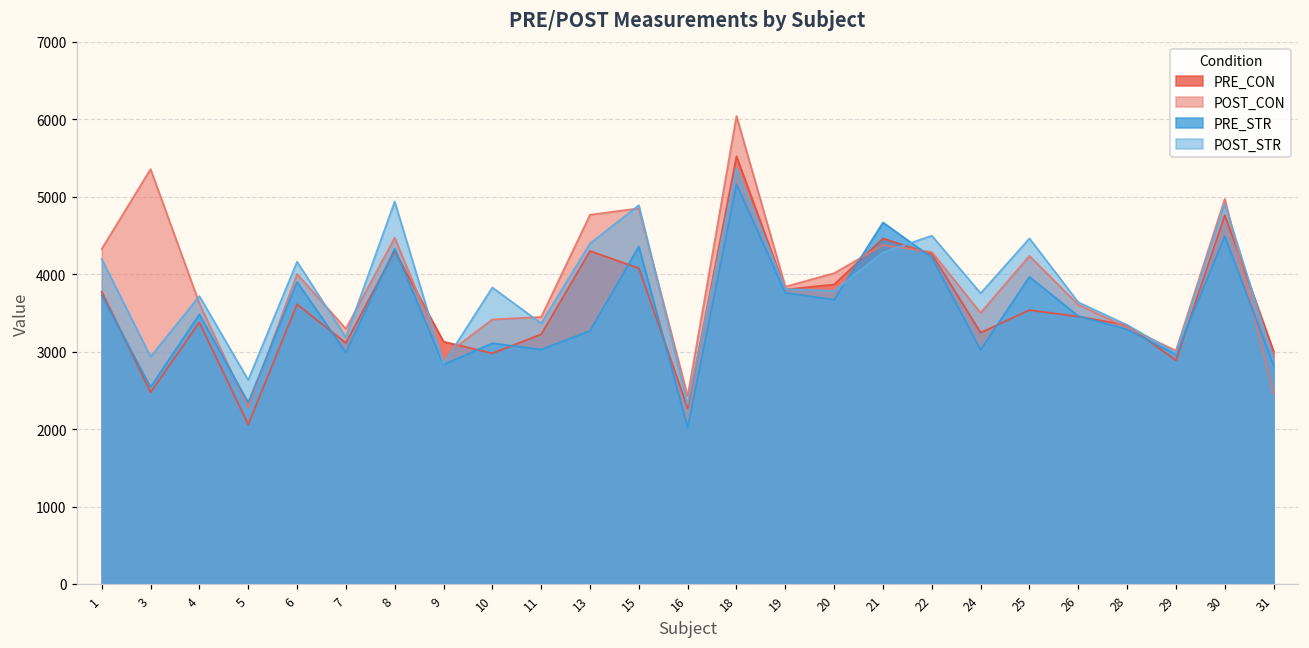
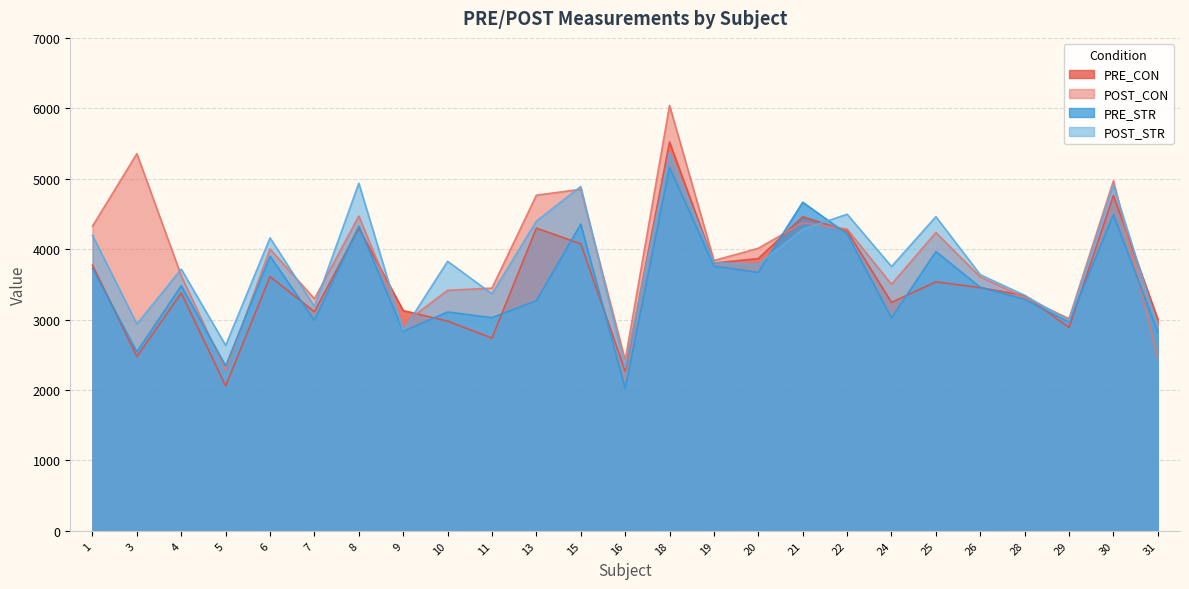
  {
    "PRE_CON": {
      "1": 3800,
      "3": 2500,
      "4": 3400,
      "5": 2100,
      "6": 3600,
      "7": 3100,
      "9": 3100,
      "10": 3000,
-     "11": 3200,
+     "11": 2700,
      "13": 4300,
      "15": 4100,
      "16": 2300,
      "18": 5500,
      "20": 3900,
      "21": 4500,
      "24": 3200,
      "25": 3500,
      "29": 2900,
      "30": 4800,
      "31": 3000
    },
    "POST_CON": {
      "1": 4300,
      "3": 5400,
      "4": 3600,
      "5": 2300,
      "6": 4000,
      "7": 3300,
      "8": 4500,
      "9": 2900,
      "10": 3400,
      "11": 3400,
      "13": 4800,
      "15": 4800,
      "16": 2400,
      "18": 6000,
      "20": 4000,
      "21": 4400,
      "24": 3500,
      "25": 4200,
      "30": 5000,
      "31": 2500
    }
  }
